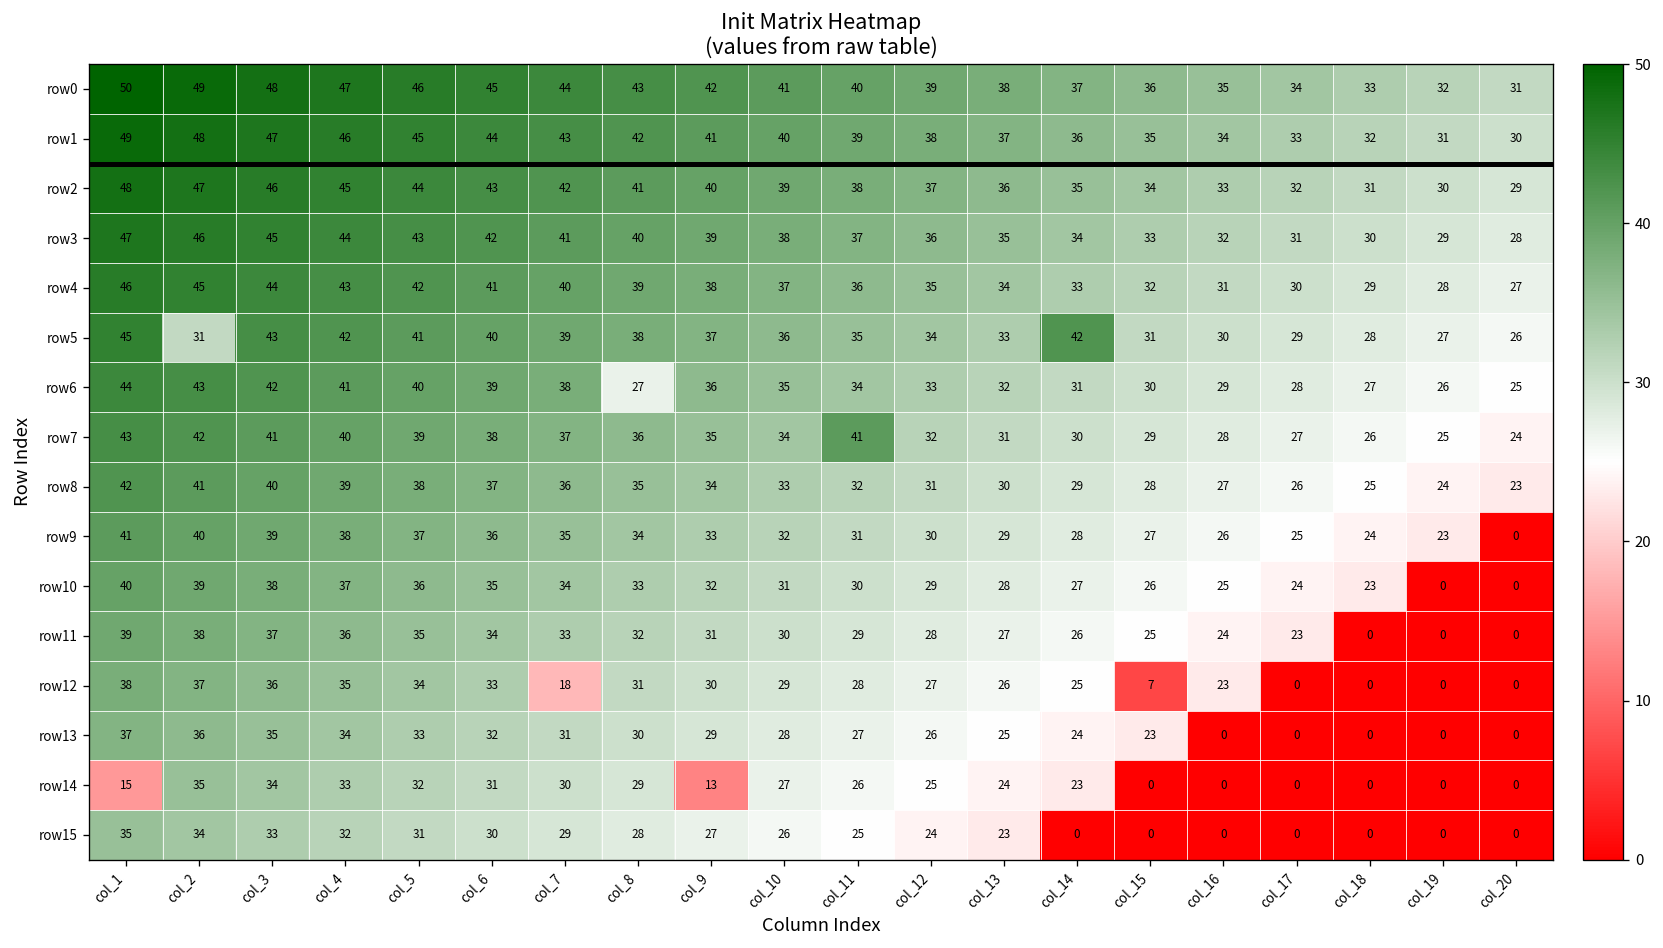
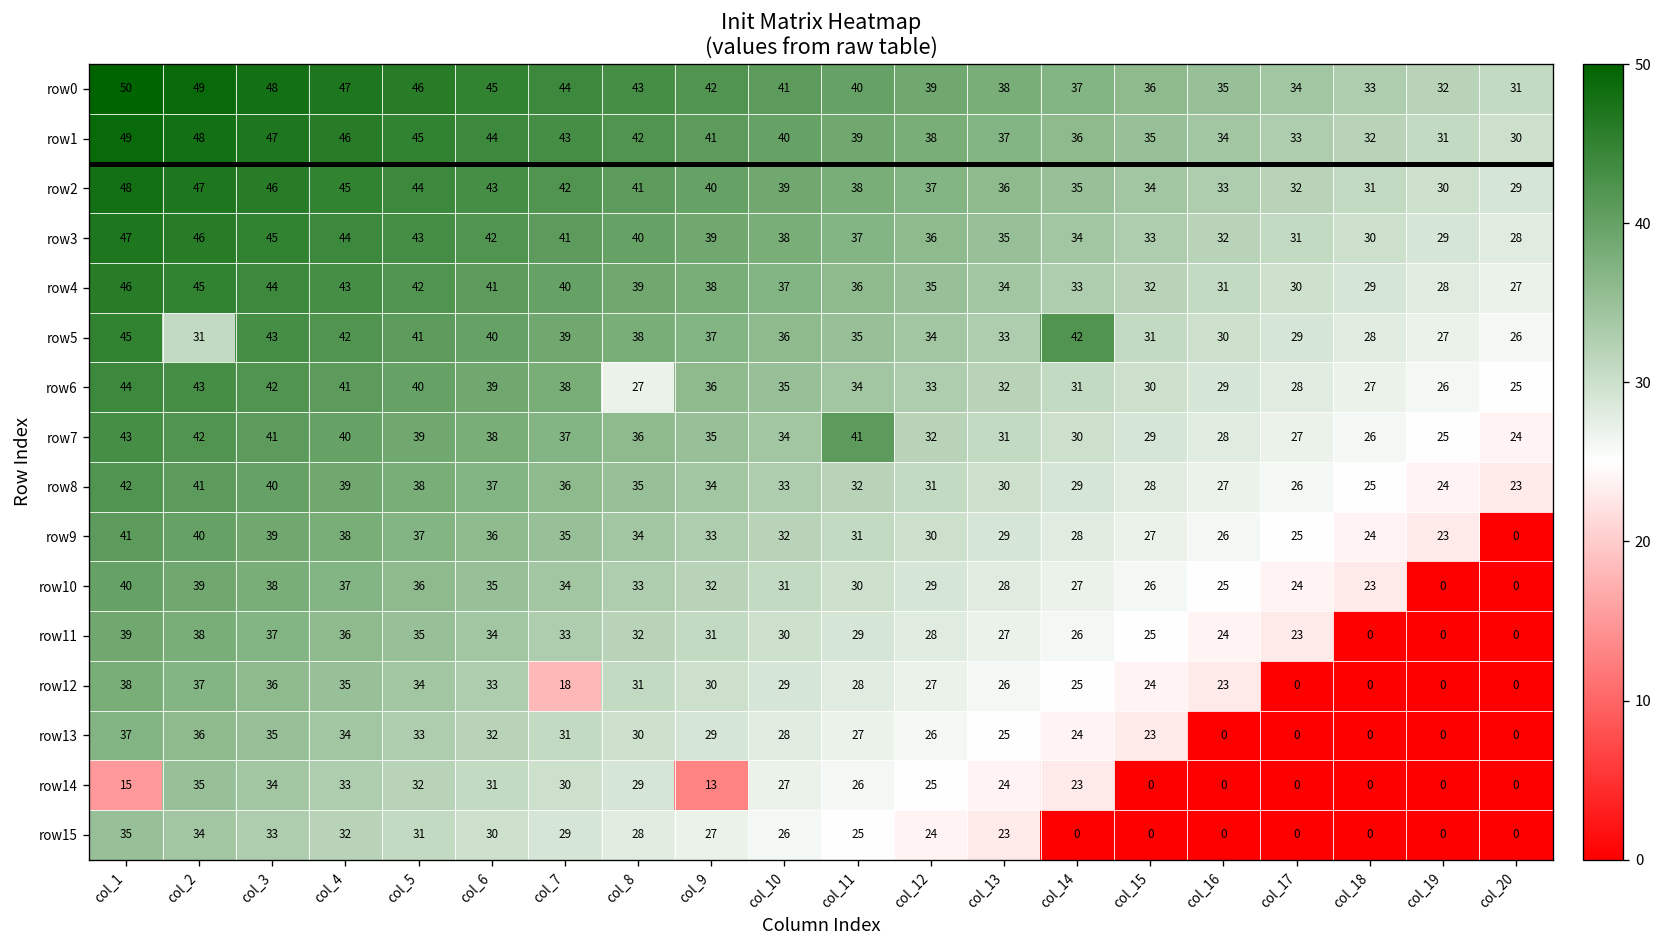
  {
    "row12": {
      "col_1": 38,
      "col_2": 37,
      "col_3": 36,
      "col_4": 35,
      "col_5": 34,
      "col_6": 33,
      "col_7": 18,
      "col_8": 31,
      "col_9": 30,
      "col_10": 29,
      "col_11": 28,
      "col_12": 27,
      "col_13": 26,
      "col_14": 25,
-     "col_15": 7,
+     "col_15": 24,
      "col_16": 23,
      "col_17": 0,
      "col_18": 0,
      "col_19": 0,
      "col_20": 0
    }
  }
